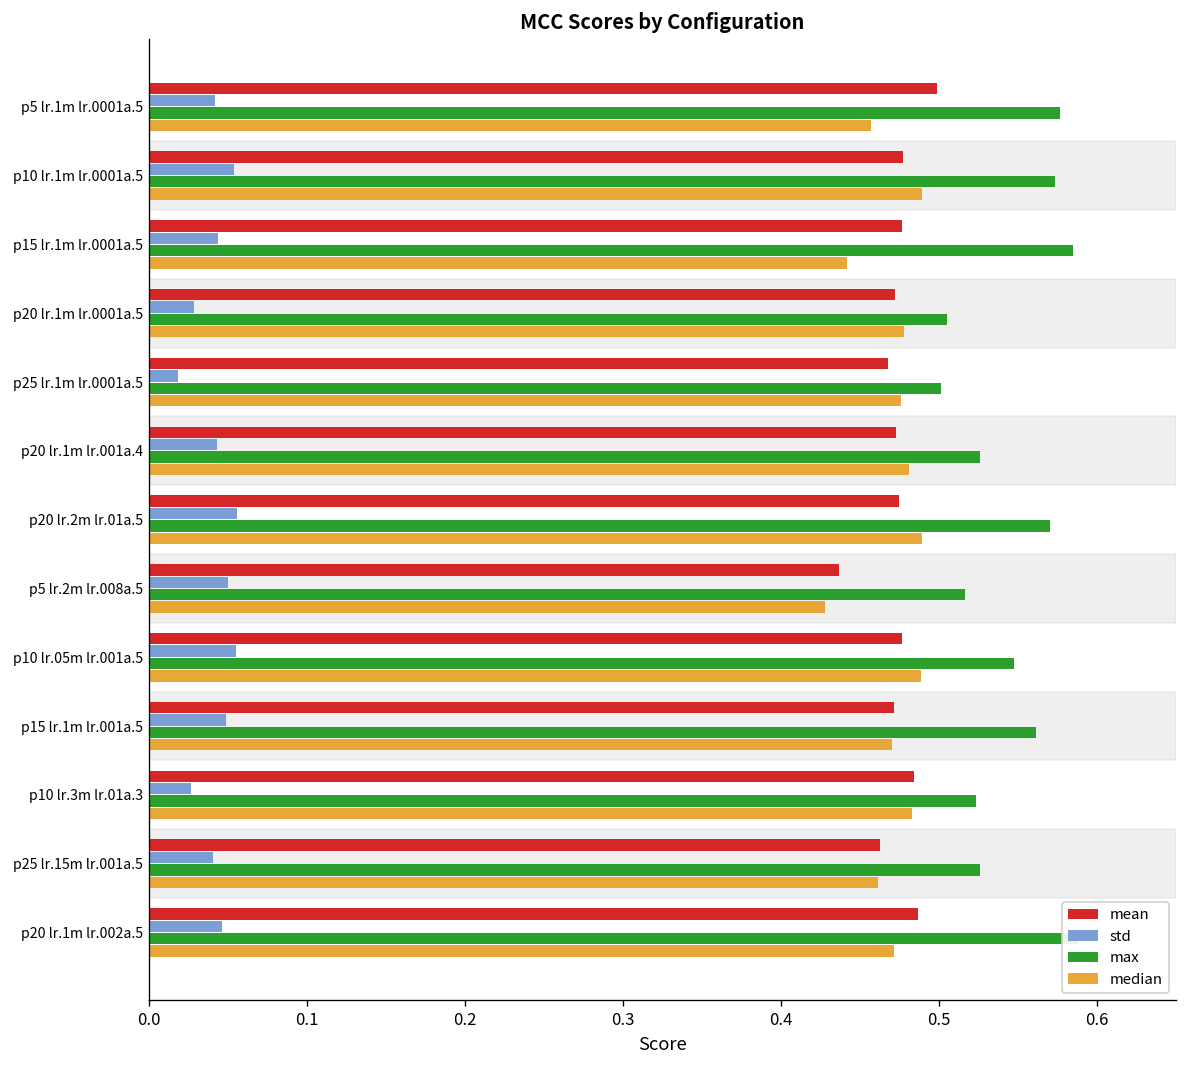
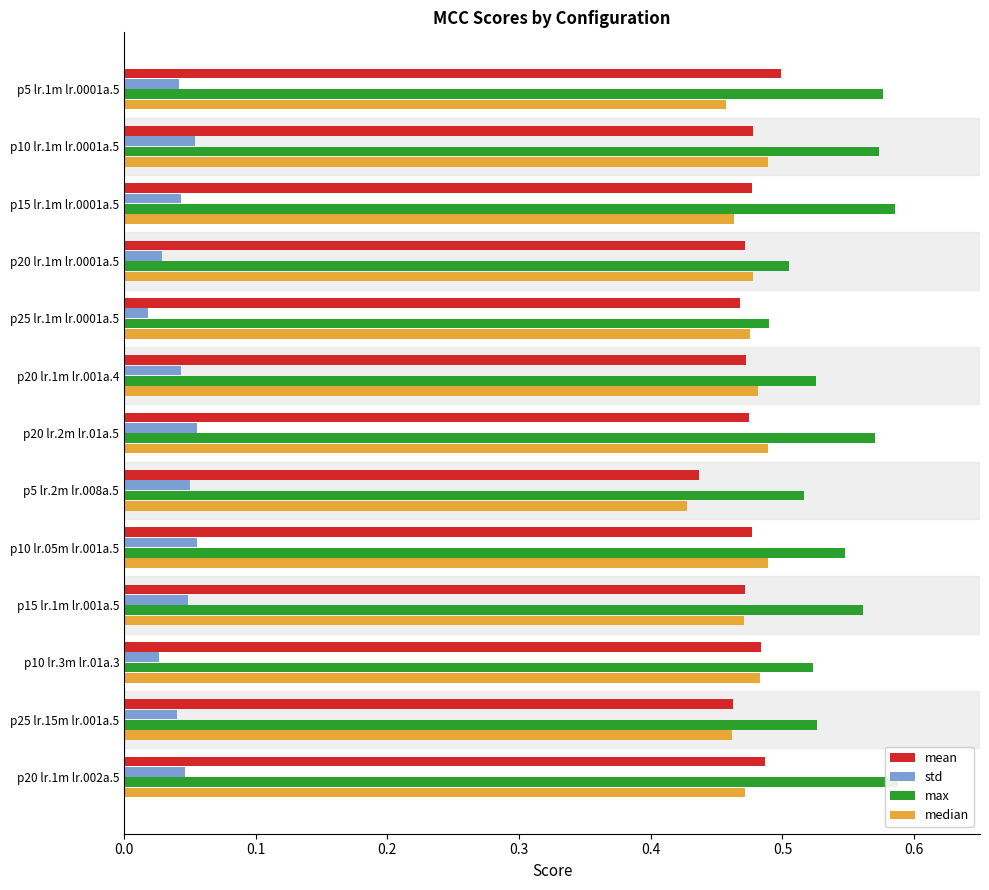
  {
    "mean": {
      "p5 lr.1m lr.0001a.5": 0.499,
      "p10 lr.1m lr.0001a.5": 0.477,
      "p15 lr.1m lr.0001a.5": 0.477,
      "p20 lr.1m lr.0001a.5": 0.472,
      "p25 lr.1m lr.0001a.5": 0.468,
      "p20 lr.1m lr.001a.4": 0.473,
      "p20 lr.2m lr.01a.5": 0.475,
      "p5 lr.2m lr.008a.5": 0.437,
      "p10 lr.05m lr.001a.5": 0.477,
      "p15 lr.1m lr.001a.5": 0.471,
      "p10 lr.3m lr.01a.3": 0.484,
      "p25 lr.15m lr.001a.5": 0.463,
      "p20 lr.1m lr.002a.5": 0.487
    },
    "std": {
      "p5 lr.1m lr.0001a.5": 0.042,
      "p10 lr.1m lr.0001a.5": 0.054,
      "p15 lr.1m lr.0001a.5": 0.044,
      "p20 lr.1m lr.0001a.5": 0.029,
      "p25 lr.1m lr.0001a.5": 0.018,
      "p20 lr.1m lr.001a.4": 0.043,
      "p20 lr.2m lr.01a.5": 0.056,
      "p5 lr.2m lr.008a.5": 0.050,
      "p10 lr.05m lr.001a.5": 0.055,
      "p15 lr.1m lr.001a.5": 0.049,
      "p10 lr.3m lr.01a.3": 0.027,
      "p25 lr.15m lr.001a.5": 0.040,
      "p20 lr.1m lr.002a.5": 0.046
    },
    "max": {
      "p5 lr.1m lr.0001a.5": 0.576,
      "p10 lr.1m lr.0001a.5": 0.573,
      "p15 lr.1m lr.0001a.5": 0.585,
      "p20 lr.1m lr.0001a.5": 0.505,
-     "p25 lr.1m lr.0001a.5": 0.502,
+     "p25 lr.1m lr.0001a.5": 0.490,
      "p20 lr.1m lr.001a.4": 0.526,
      "p20 lr.2m lr.01a.5": 0.570,
      "p5 lr.2m lr.008a.5": 0.516,
      "p10 lr.05m lr.001a.5": 0.547,
      "p15 lr.1m lr.001a.5": 0.561,
      "p10 lr.3m lr.01a.3": 0.523,
      "p25 lr.15m lr.001a.5": 0.526
    },
    "median": {
      "p5 lr.1m lr.0001a.5": 0.457,
      "p10 lr.1m lr.0001a.5": 0.489,
-     "p15 lr.1m lr.0001a.5": 0.442,
+     "p15 lr.1m lr.0001a.5": 0.463,
      "p20 lr.1m lr.0001a.5": 0.478,
      "p25 lr.1m lr.0001a.5": 0.476,
      "p20 lr.1m lr.001a.4": 0.481,
      "p20 lr.2m lr.01a.5": 0.489,
      "p5 lr.2m lr.008a.5": 0.428,
      "p10 lr.05m lr.001a.5": 0.489,
      "p15 lr.1m lr.001a.5": 0.471,
      "p10 lr.3m lr.01a.3": 0.483,
      "p25 lr.15m lr.001a.5": 0.462,
      "p20 lr.1m lr.002a.5": 0.472
    }
  }
